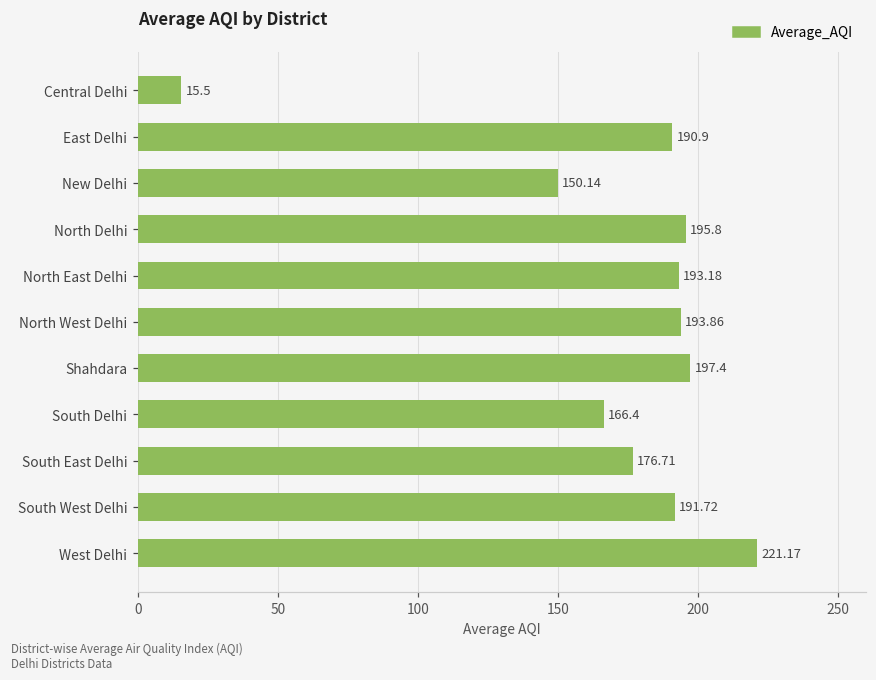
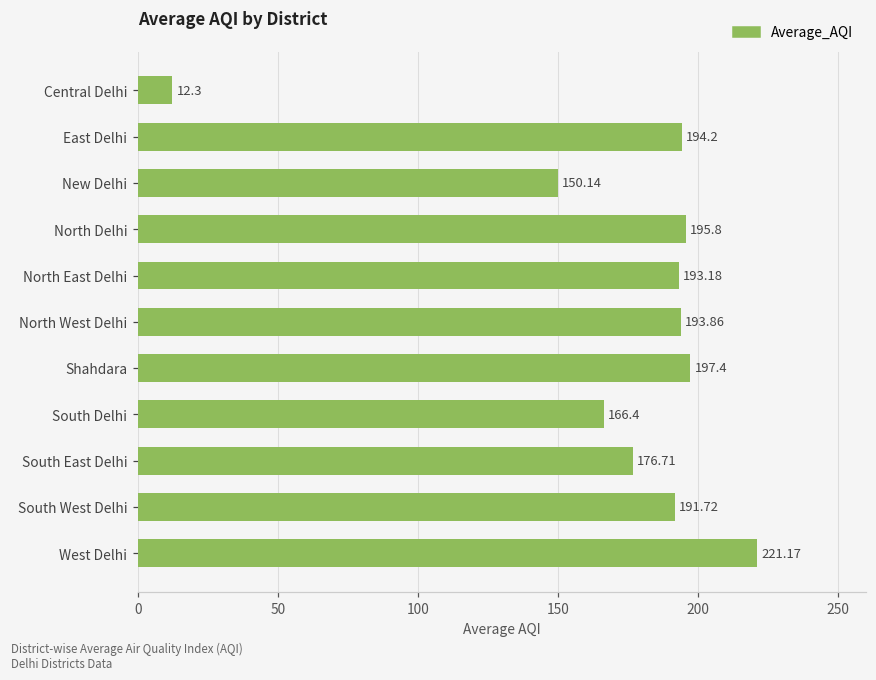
  {
-   "Central Delhi": 15.5,
-   "East Delhi": 190.9,
+   "Central Delhi": 12.3,
+   "East Delhi": 194.2,
    "New Delhi": 150.14,
    "North Delhi": 195.8,
    "North East Delhi": 193.18,
    "North West Delhi": 193.86,
    "Shahdara": 197.4,
    "South Delhi": 166.4,
    "South East Delhi": 176.71,
    "South West Delhi": 191.72,
    "West Delhi": 221.17
  }
